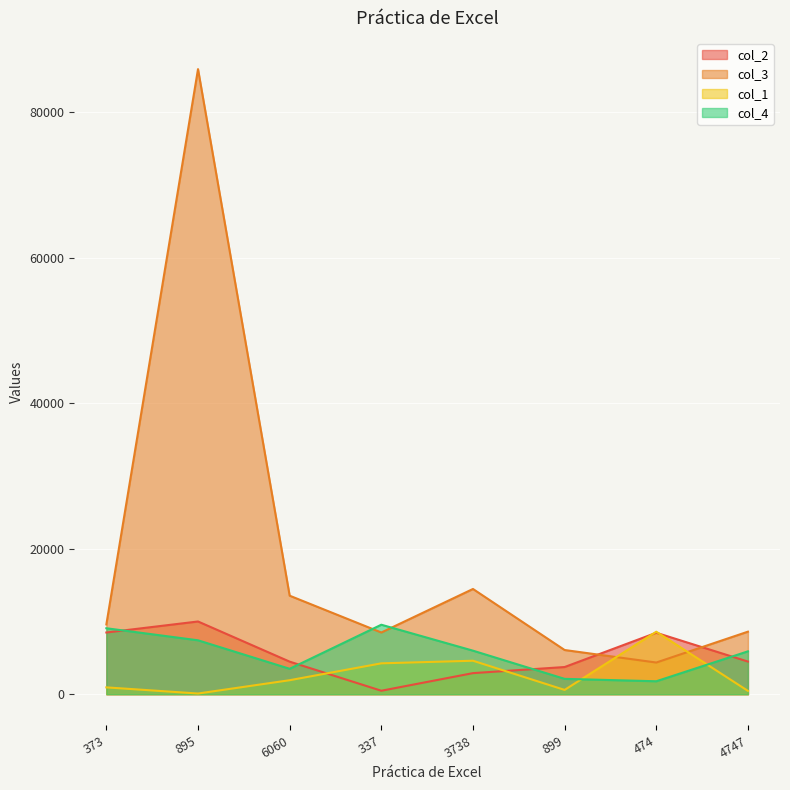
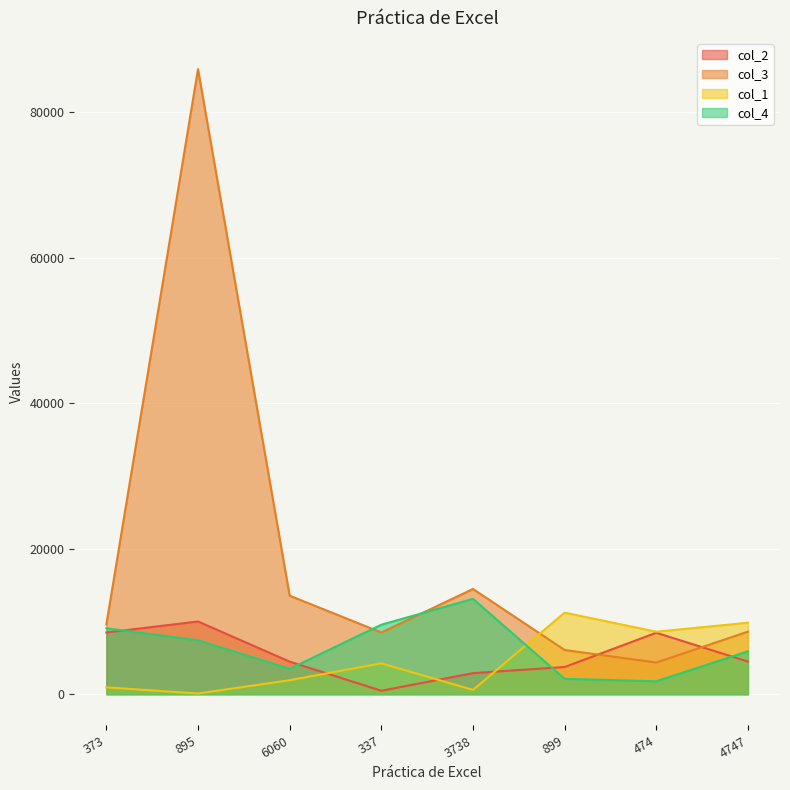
  {
    "col_1": {
      "373": 1000,
      "895": 0,
      "6060": 2000,
      "337": 4000,
-     "3738": 5000,
-     "899": 1000,
-     "4747": 0
+     "3738": 1000,
+     "899": 11000,
+     "4747": 10000
    },
    "col_4": {
      "373": 9000,
      "895": 7000,
      "6060": 3000,
      "337": 10000,
-     "3738": 6000,
+     "3738": 13000,
      "899": 2000,
      "474": 2000,
      "4747": 6000
    }
  }
